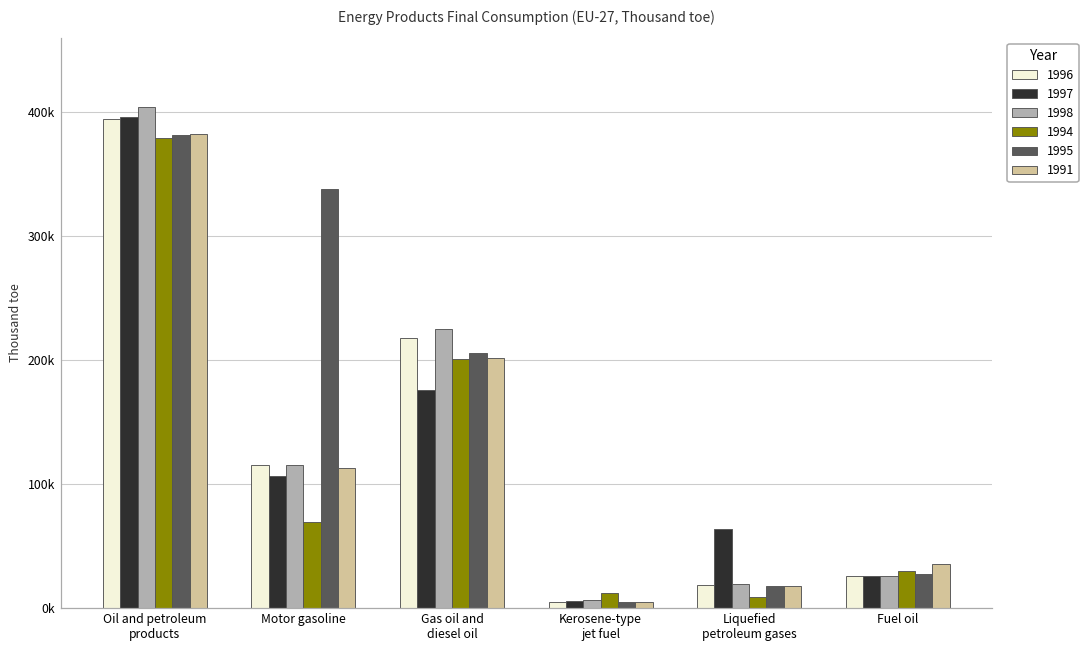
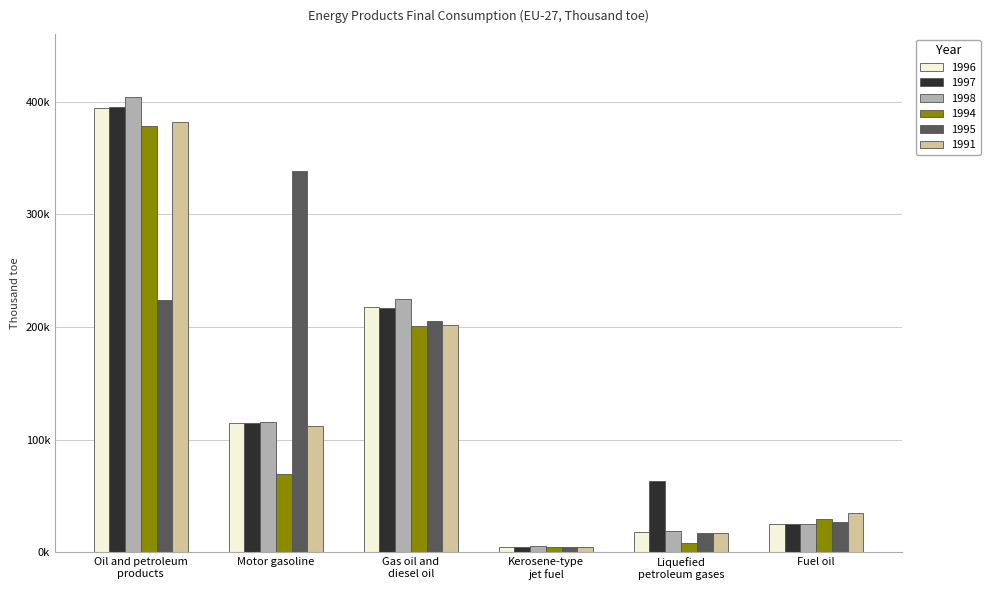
  {
    "1996": {
      "Oil and petroleum products": 394000,
      "Motor gasoline": 115000,
      "Gas oil and diesel oil": 217000,
      "Kerosene-type jet fuel": 5000,
      "Liquefied petroleum gases": 19000,
      "Fuel oil": 25000
    },
    "1997": {
      "Oil and petroleum products": 396000,
-     "Motor gasoline": 106000,
-     "Gas oil and diesel oil": 175000,
+     "Motor gasoline": 115000,
+     "Gas oil and diesel oil": 217000,
      "Kerosene-type jet fuel": 5000,
      "Liquefied petroleum gases": 63000,
      "Fuel oil": 26000
    },
    "1994": {
      "Oil and petroleum products": 379000,
      "Motor gasoline": 69000,
      "Gas oil and diesel oil": 201000,
-     "Kerosene-type jet fuel": 12000,
+     "Kerosene-type jet fuel": 5000,
      "Liquefied petroleum gases": 9000,
      "Fuel oil": 30000
    },
    "1995": {
-     "Oil and petroleum products": 381000,
+     "Oil and petroleum products": 224000,
      "Motor gasoline": 338000,
      "Gas oil and diesel oil": 205000,
      "Kerosene-type jet fuel": 5000,
      "Liquefied petroleum gases": 17000,
      "Fuel oil": 27000
    }
  }
